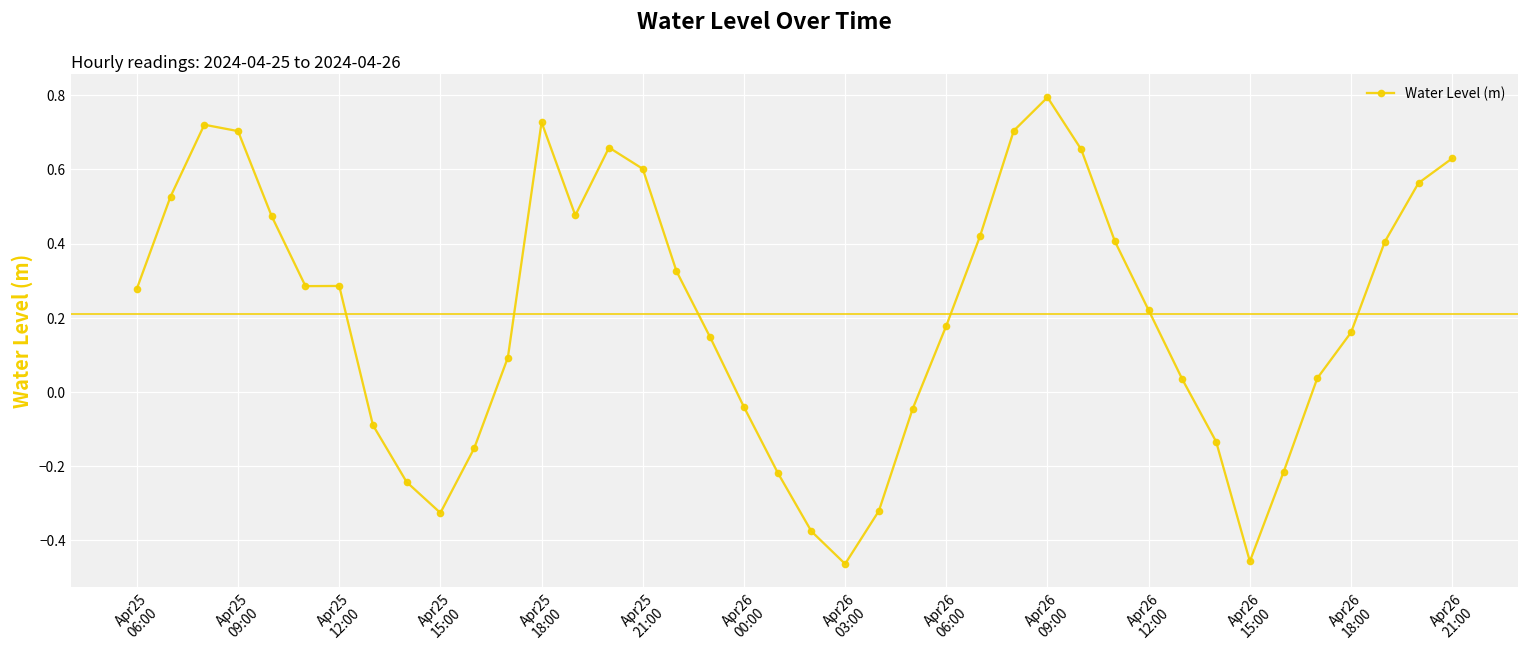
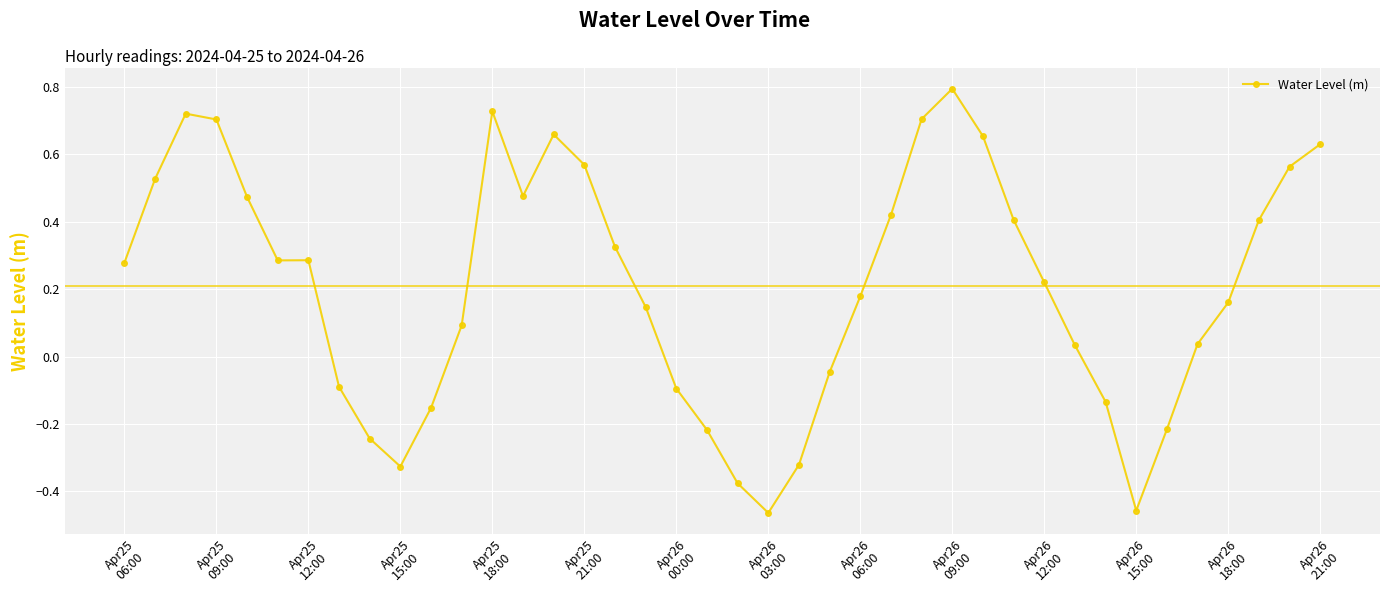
  {
    "Apr25 06:00": 0.28,
    "Apr25 09:00": 0.70,
    "Apr25 12:00": 0.29,
    "Apr25 15:00": -0.33,
    "Apr25 18:00": 0.73,
-   "Apr25 21:00": 0.60,
-   "Apr26 00:00": -0.04,
+   "Apr25 21:00": 0.57,
+   "Apr26 00:00": -0.09,
    "Apr26 03:00": -0.46,
    "Apr26 06:00": 0.18,
    "Apr26 09:00": 0.79,
    "Apr26 12:00": 0.22,
    "Apr26 15:00": -0.46,
    "Apr26 18:00": 0.16,
    "Apr26 21:00": 0.63
  }
